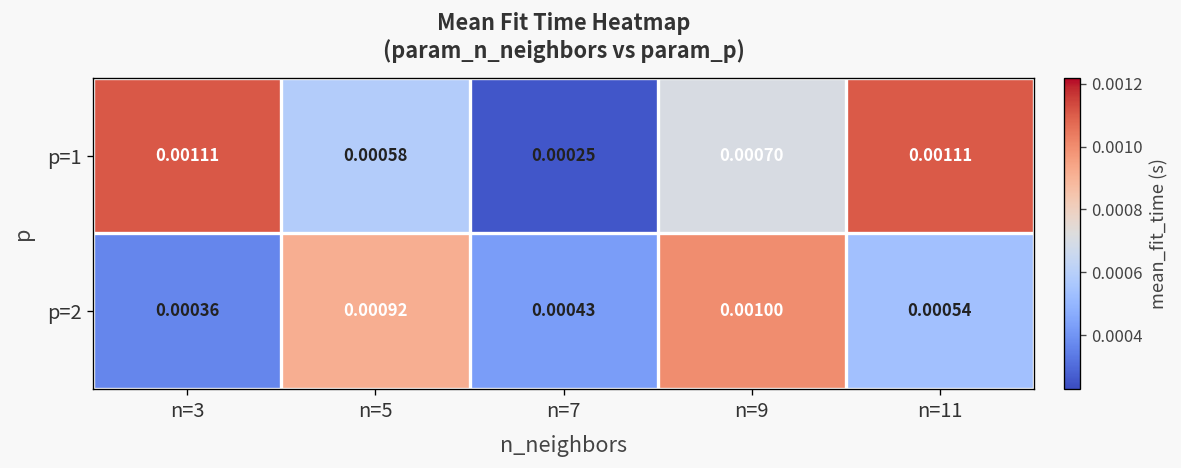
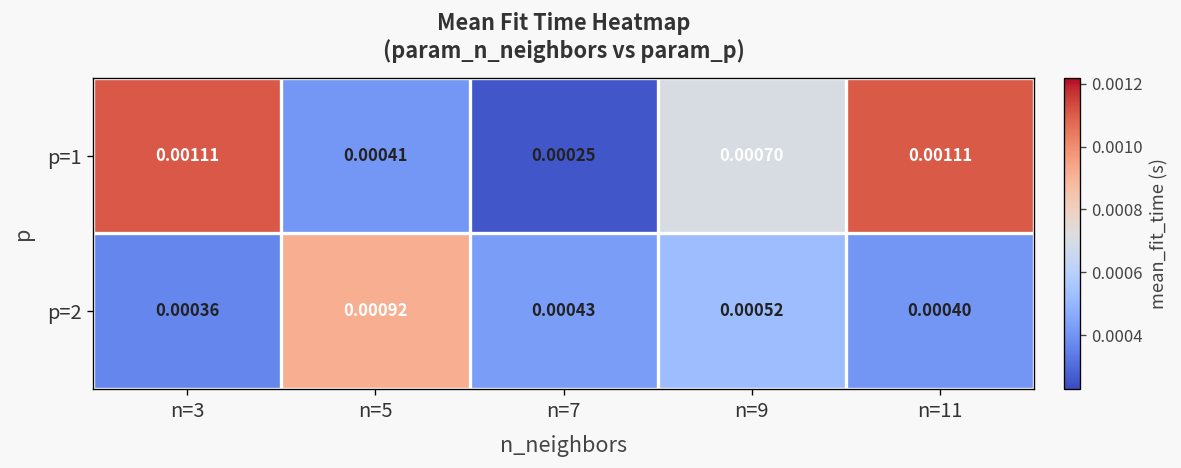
  {
    "p=1": {
      "n=3": 0.00111,
-     "n=5": 0.00058,
+     "n=5": 0.00041,
      "n=7": 0.00025,
      "n=11": 0.00111
    },
    "p=2": {
      "n=3": 0.00036,
      "n=5": 0.00092,
      "n=7": 0.00043,
-     "n=9": 0.00100,
-     "n=11": 0.00054
+     "n=9": 0.00052,
+     "n=11": 0.00040
    }
  }
